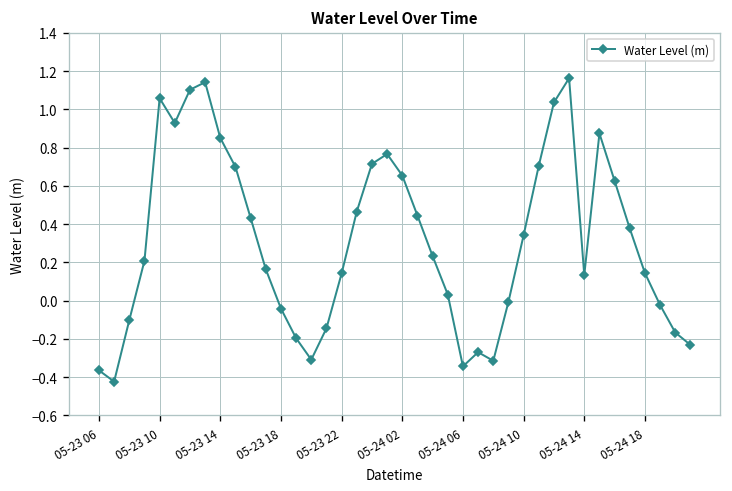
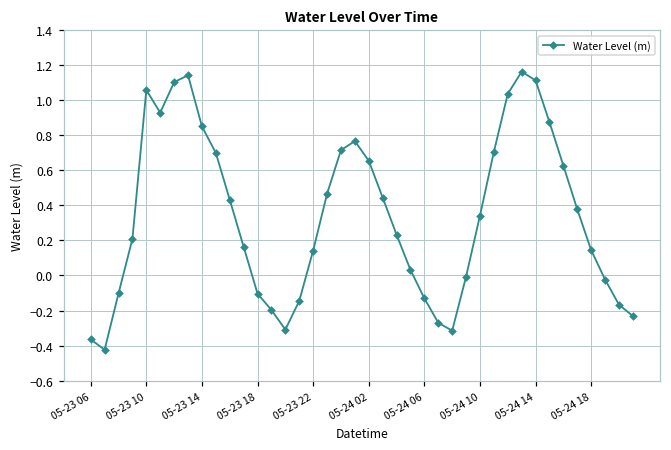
  {
    "05-23 06": -0.36,
    "05-23 10": 1.06,
    "05-23 14": 0.85,
-   "05-23 18": -0.04,
+   "05-23 18": -0.10,
    "05-23 22": 0.14,
    "05-24 02": 0.65,
-   "05-24 06": -0.34,
+   "05-24 06": -0.13,
    "05-24 10": 0.34,
-   "05-24 14": 0.13,
+   "05-24 14": 1.11,
    "05-24 18": 0.14
  }
